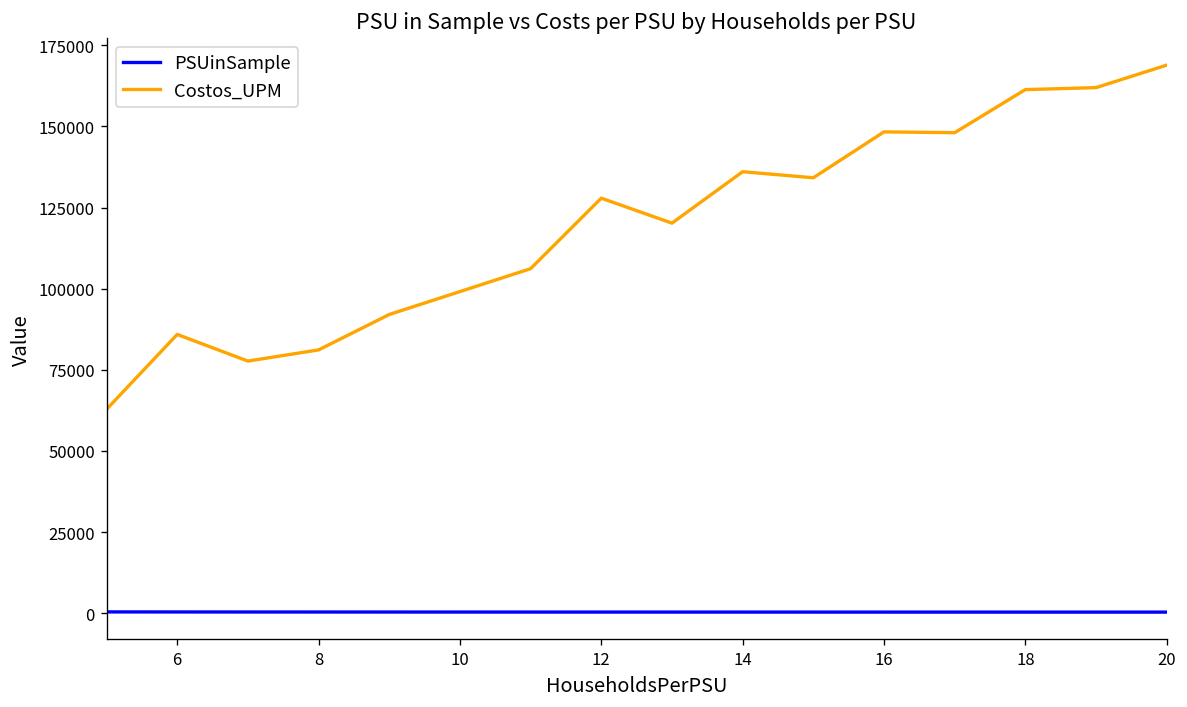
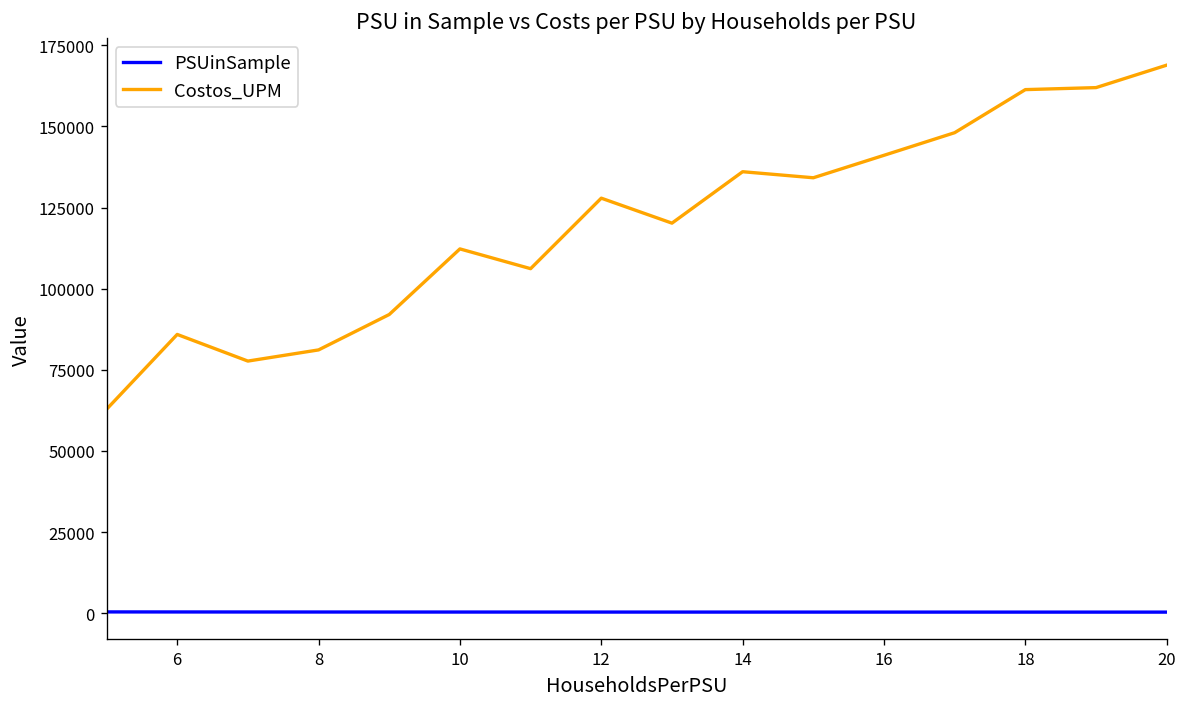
  {
    "PSUinSample": {
      "6": 0,
      "8": 0,
      "10": 0,
      "12": 0,
      "14": 0,
      "16": 0,
      "18": 0,
      "20": 0
    },
    "Costos_UPM": {
      "6": 86000,
      "8": 81000,
-     "10": 99000,
+     "10": 112000,
      "12": 128000,
      "14": 136000,
-     "16": 148000,
+     "16": 141000,
      "18": 161000,
      "20": 169000
    }
  }
